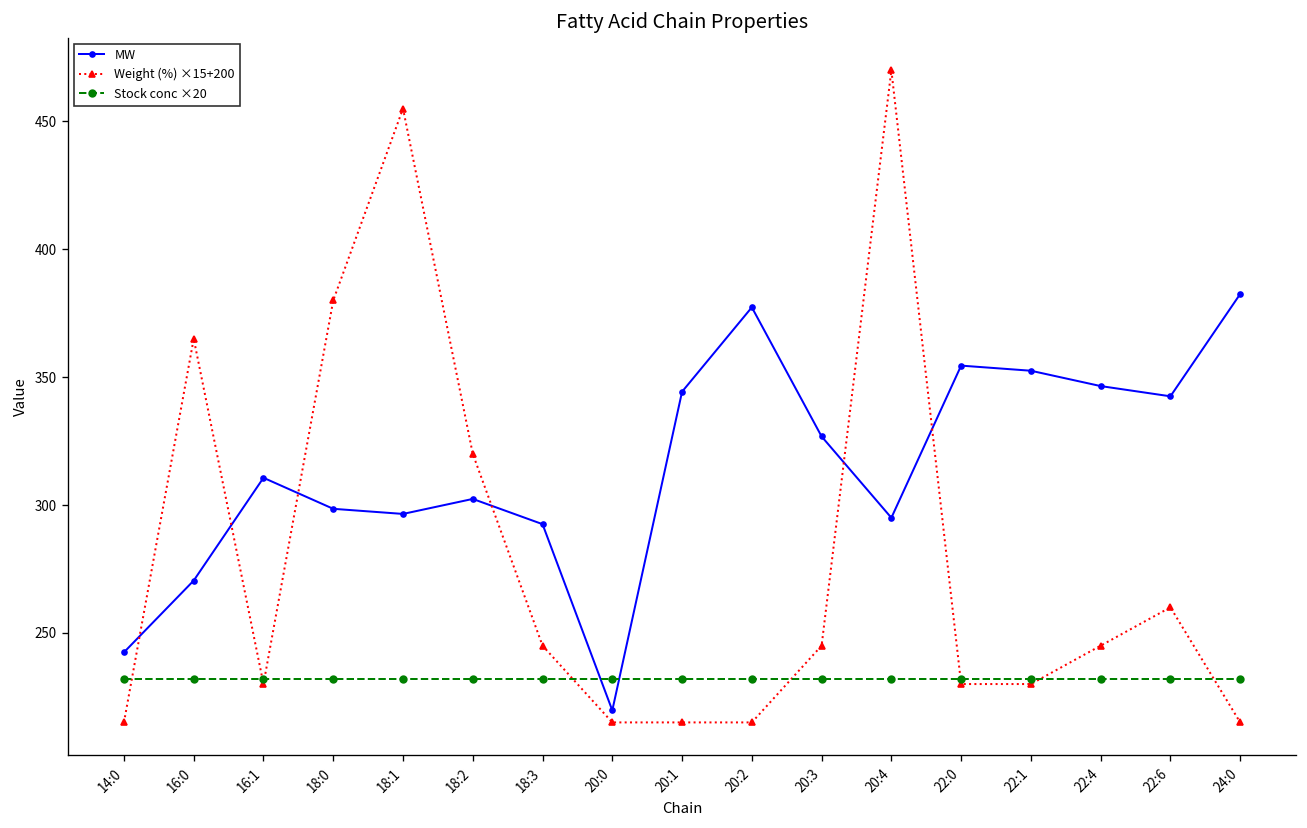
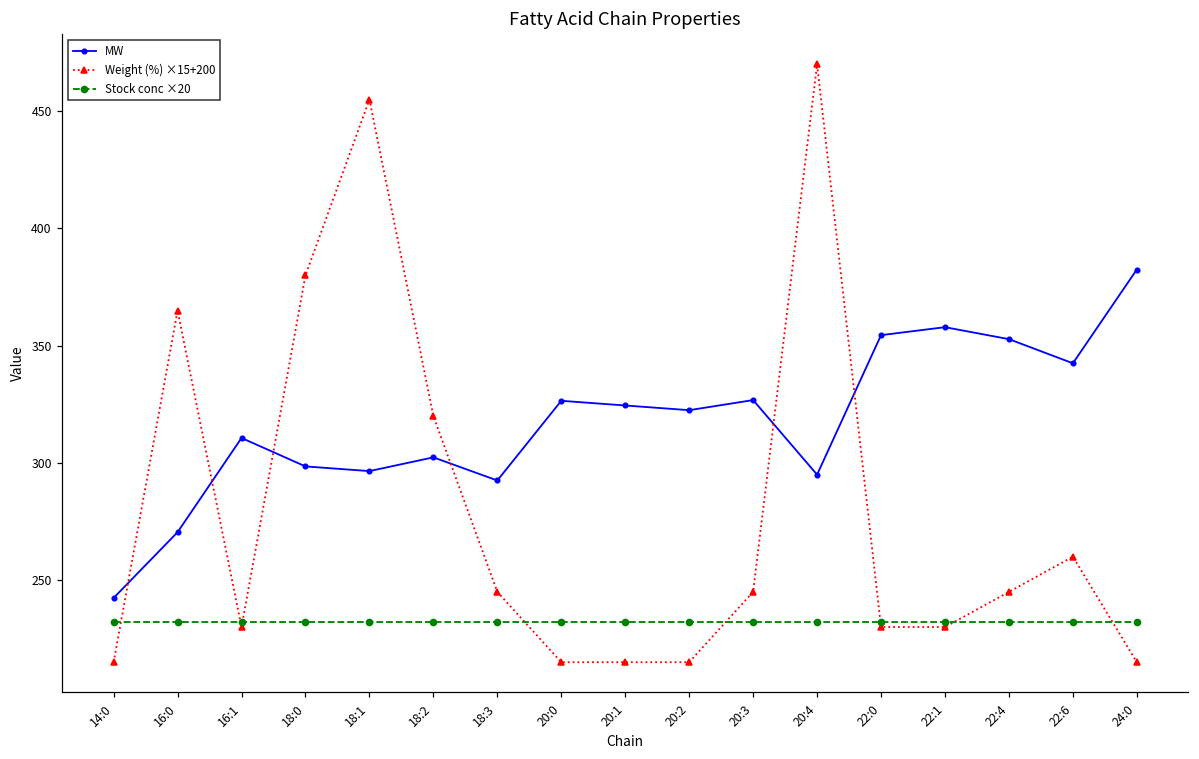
  {
    "MW": {
      "14:0": 242,
      "16:0": 270,
      "16:1": 311,
      "18:0": 299,
      "18:1": 297,
      "18:2": 302,
      "18:3": 293,
-     "20:0": 220,
-     "20:1": 344,
-     "20:2": 377,
+     "20:0": 327,
+     "20:1": 325,
+     "20:2": 323,
      "20:3": 327,
      "20:4": 295,
      "22:0": 355,
-     "22:1": 353,
-     "22:4": 347,
+     "22:1": 358,
+     "22:4": 353,
      "22:6": 343,
      "24:0": 383
    },
    "Weight (%) ×15+200": {
      "14:0": 215,
      "16:0": 365,
      "16:1": 230,
      "18:0": 380,
      "18:1": 455,
      "18:2": 320,
      "18:3": 245,
      "20:0": 215,
      "20:1": 215,
      "20:2": 215,
      "20:3": 245,
      "20:4": 470,
      "22:0": 230,
      "22:1": 230,
      "22:4": 245,
      "22:6": 260,
      "24:0": 215
    },
    "Stock conc ×20": {
      "14:0": 232,
      "16:0": 232,
      "16:1": 232,
      "18:0": 232,
      "18:1": 232,
      "18:2": 232,
      "18:3": 232,
      "20:0": 232,
      "20:1": 232,
      "20:2": 232,
      "20:3": 232,
      "20:4": 232,
      "22:0": 232,
      "22:1": 232,
      "22:4": 232,
      "22:6": 232,
      "24:0": 232
    }
  }
